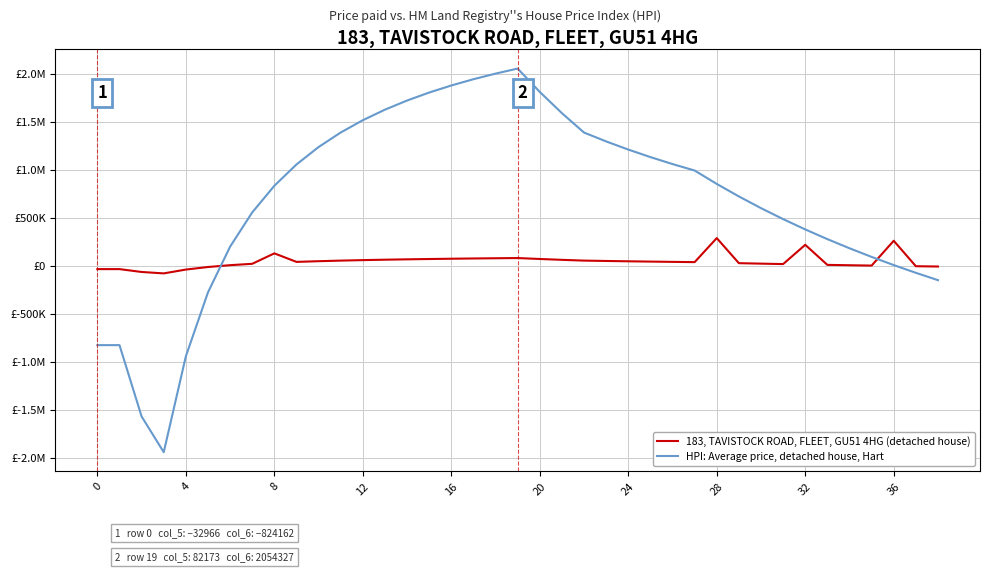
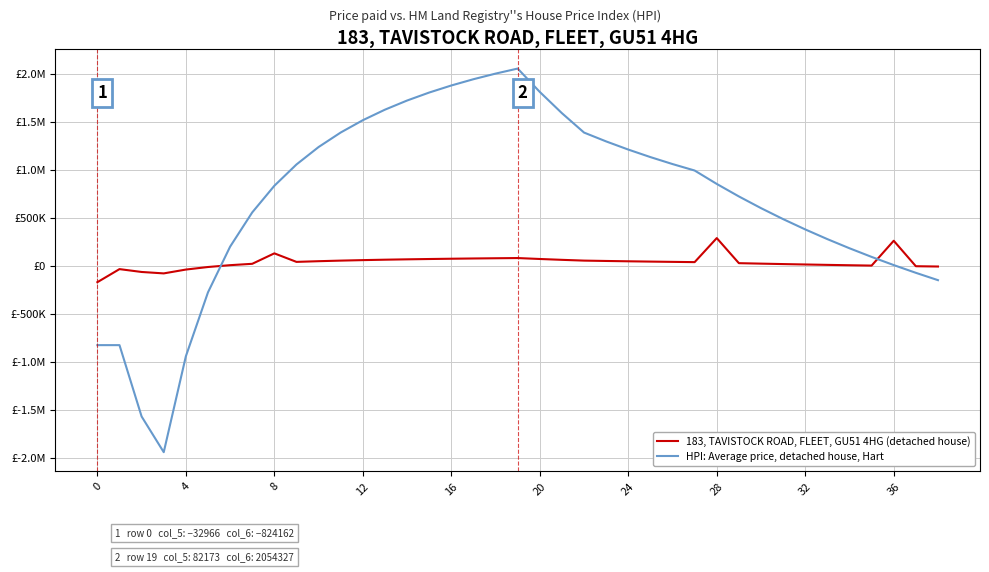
  {
    "183, TAVISTOCK ROAD, FLEET, GU51 4HG (detached house)": {
-     "0": "£0",
+     "0": "£-200000",
      "4": "£0",
      "8": "£100000",
      "12": "£100000",
      "16": "£100000",
      "20": "£100000",
      "24": "£0",
      "28": "£300000",
-     "32": "£200000",
+     "32": "£0",
      "36": "£300000"
    },
    "HPI: Average price, detached house, Hart": {
      "0": "£-800000",
      "4": "£-900000",
      "8": "£800000",
      "12": "£1500000",
      "16": "£1900000",
      "24": "£1200000",
      "28": "£900000",
      "32": "£400000",
      "36": "£0"
    }
  }
